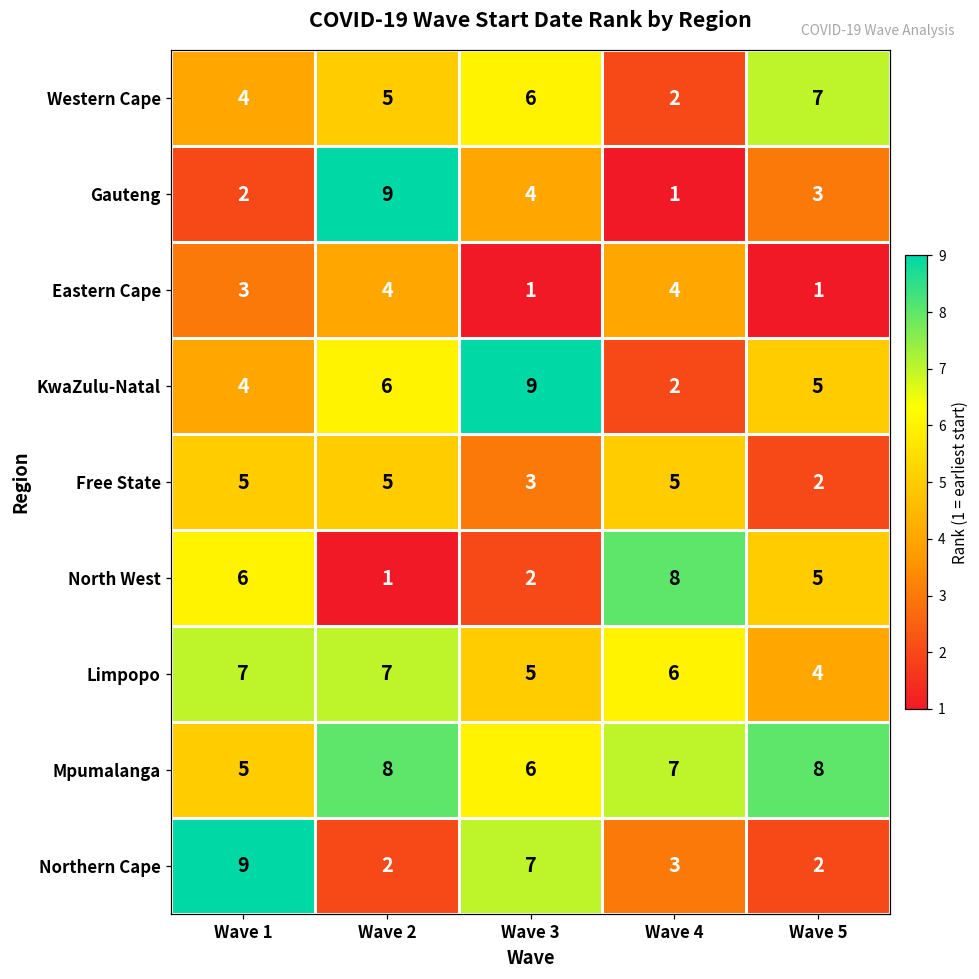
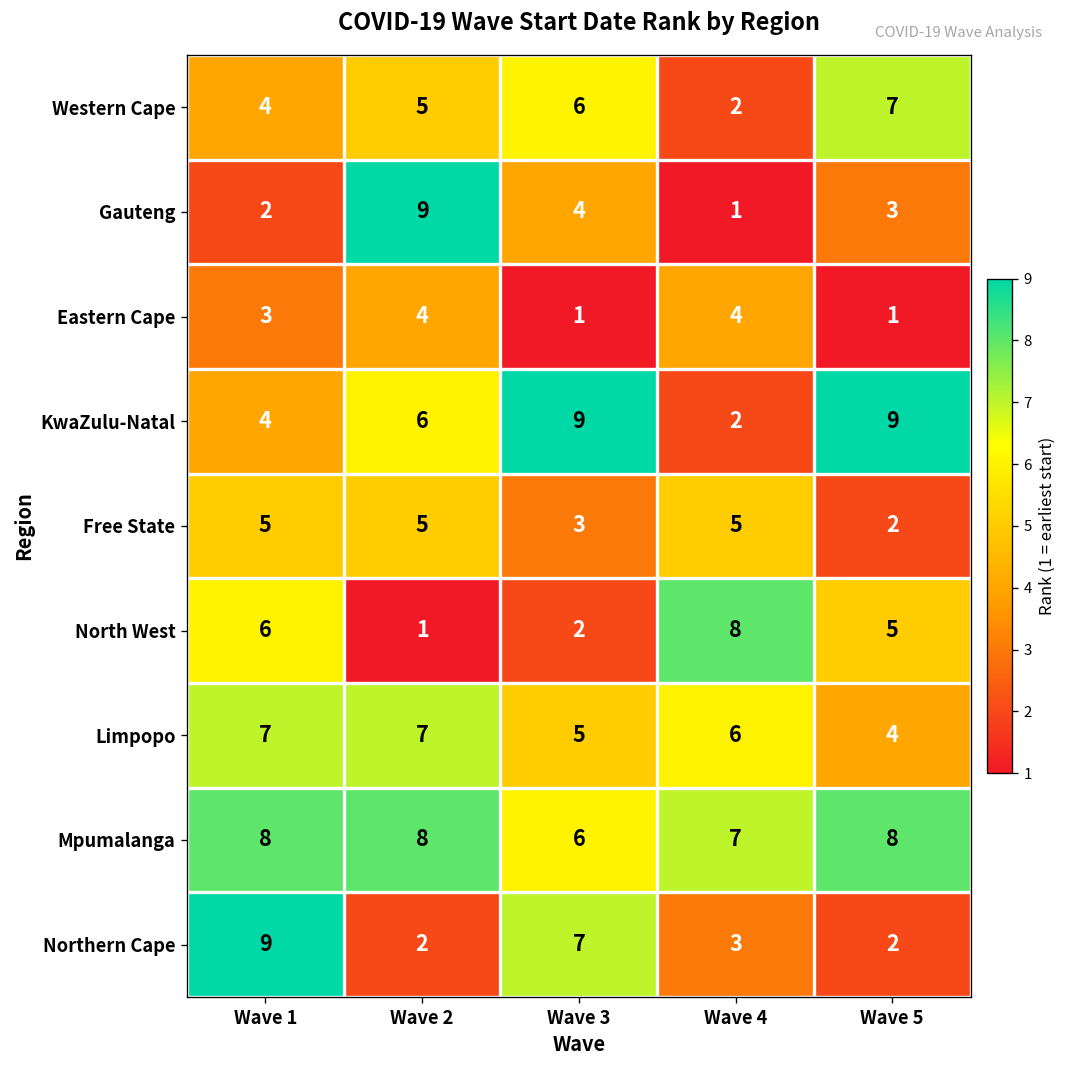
  {
    "Western Cape": {
      "Wave 1": 4,
      "Wave 2": 5,
      "Wave 3": 6,
      "Wave 4": 2,
      "Wave 5": 7
    },
    "Gauteng": {
      "Wave 1": 2,
      "Wave 2": 9,
      "Wave 3": 4,
      "Wave 4": 1,
      "Wave 5": 3
    },
    "Eastern Cape": {
      "Wave 1": 3,
      "Wave 2": 4,
      "Wave 3": 1,
      "Wave 4": 4,
      "Wave 5": 1
    },
    "KwaZulu-Natal": {
      "Wave 1": 4,
      "Wave 2": 6,
      "Wave 3": 9,
      "Wave 4": 2,
-     "Wave 5": 5
+     "Wave 5": 9
    },
    "Free State": {
      "Wave 1": 5,
      "Wave 2": 5,
      "Wave 3": 3,
      "Wave 4": 5,
      "Wave 5": 2
    },
    "North West": {
      "Wave 1": 6,
      "Wave 2": 1,
      "Wave 3": 2,
      "Wave 4": 8,
      "Wave 5": 5
    },
    "Limpopo": {
      "Wave 1": 7,
      "Wave 2": 7,
      "Wave 3": 5,
      "Wave 4": 6,
      "Wave 5": 4
    },
    "Mpumalanga": {
-     "Wave 1": 5,
+     "Wave 1": 8,
      "Wave 2": 8,
      "Wave 3": 6,
      "Wave 4": 7,
      "Wave 5": 8
    },
    "Northern Cape": {
      "Wave 1": 9,
      "Wave 2": 2,
      "Wave 3": 7,
      "Wave 4": 3,
      "Wave 5": 2
    }
  }
